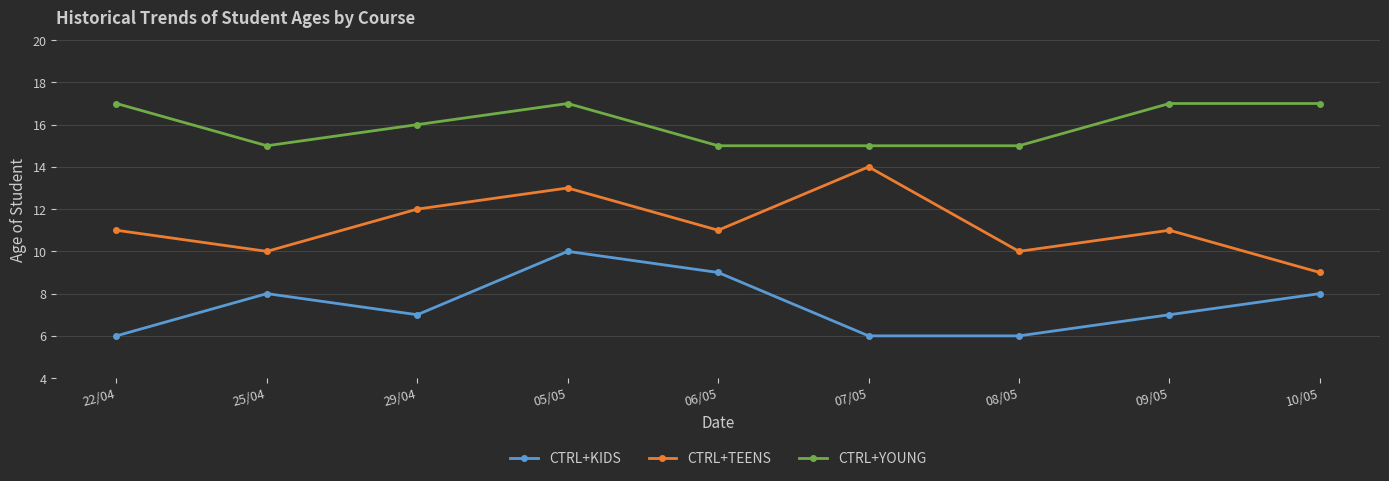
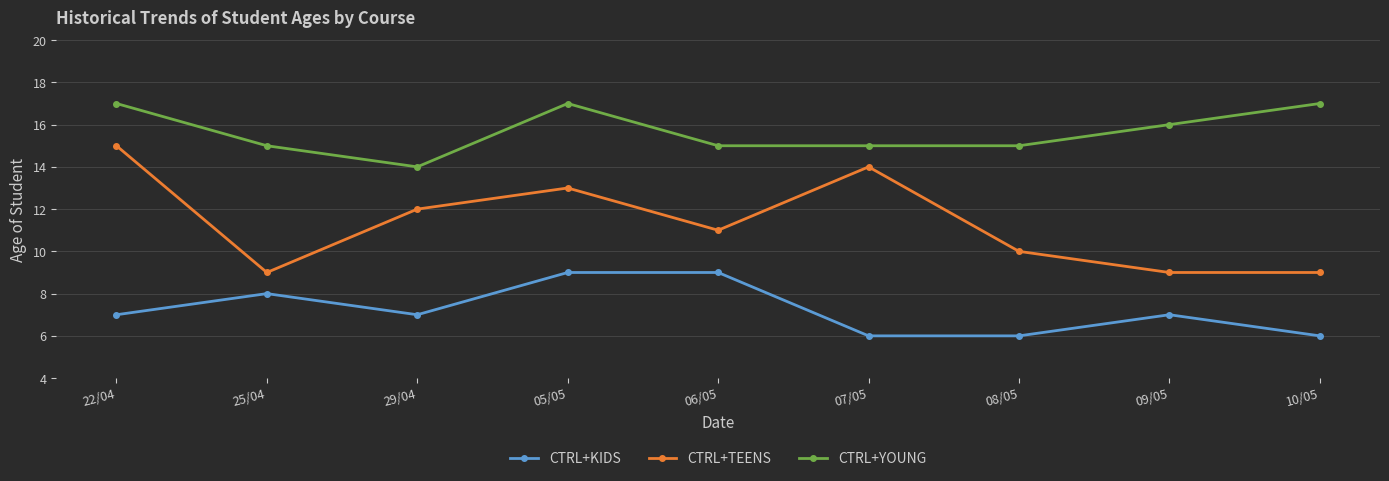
  {
    "CTRL+KIDS": {
-     "22/04": 6,
+     "22/04": 7,
      "25/04": 8,
      "29/04": 7,
-     "05/05": 10,
+     "05/05": 9,
      "06/05": 9,
      "07/05": 6,
      "08/05": 6,
      "09/05": 7,
-     "10/05": 8
+     "10/05": 6
    },
    "CTRL+TEENS": {
-     "22/04": 11,
-     "25/04": 10,
+     "22/04": 15,
+     "25/04": 9,
      "29/04": 12,
      "05/05": 13,
      "06/05": 11,
      "07/05": 14,
      "08/05": 10,
-     "09/05": 11,
+     "09/05": 9,
      "10/05": 9
    },
    "CTRL+YOUNG": {
      "22/04": 17,
      "25/04": 15,
-     "29/04": 16,
+     "29/04": 14,
      "05/05": 17,
      "06/05": 15,
      "07/05": 15,
      "08/05": 15,
-     "09/05": 17,
+     "09/05": 16,
      "10/05": 17
    }
  }
